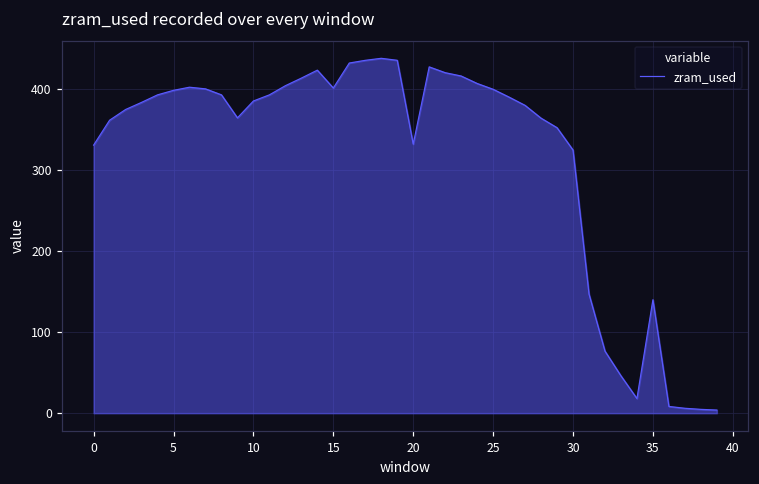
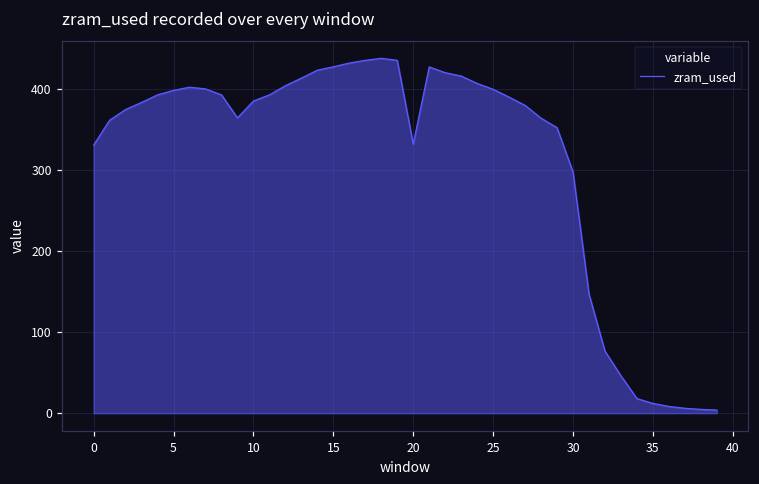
  {
    "0": 330,
    "5": 400,
    "10": 380,
-   "15": 400,
+   "15": 430,
    "20": 330,
    "25": 400,
-   "30": 320,
-   "35": 140
+   "30": 300,
+   "35": 10
  }
